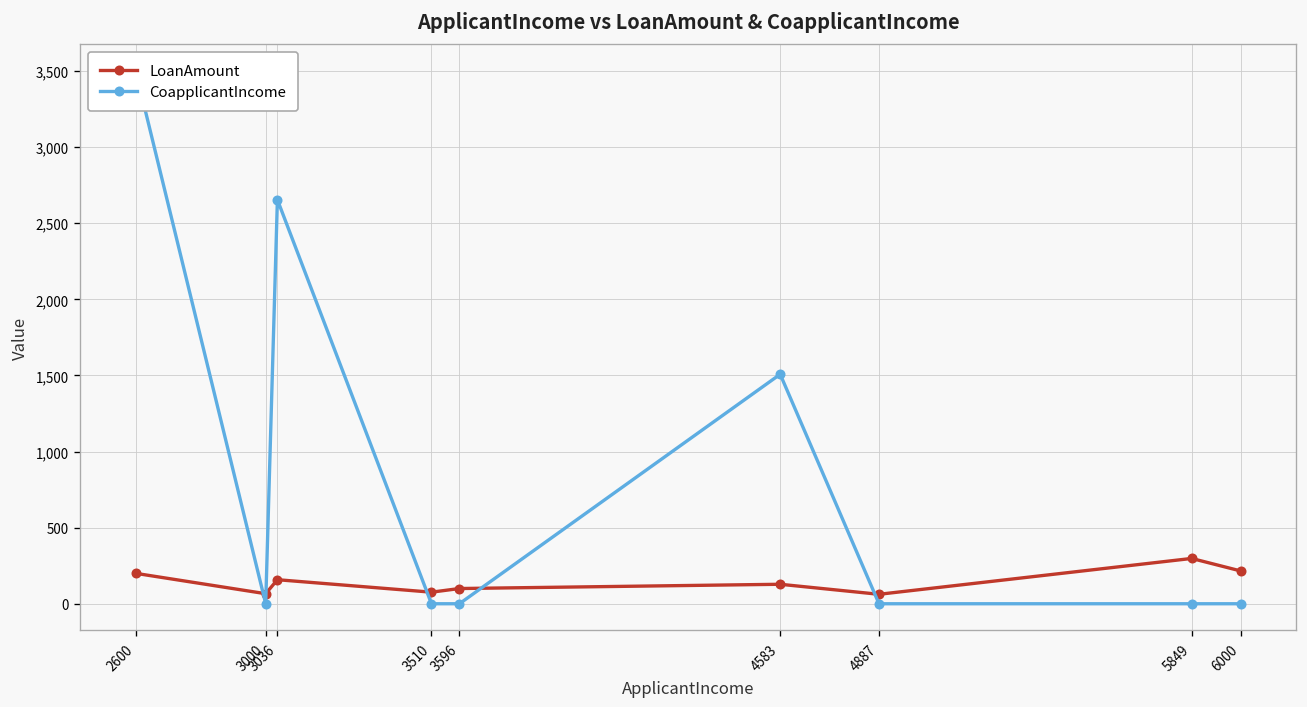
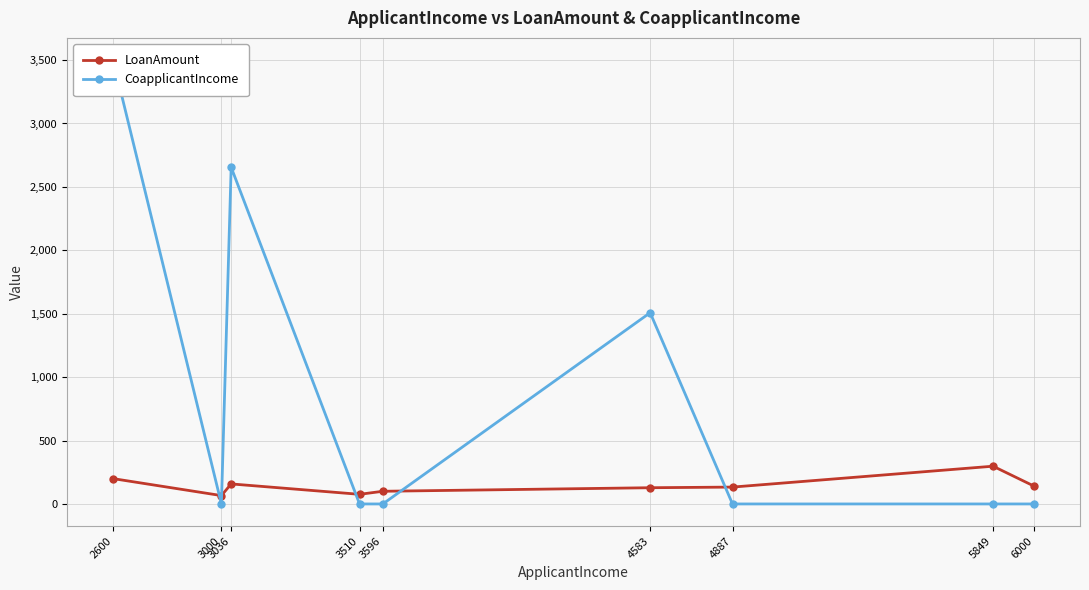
  {
    "LoanAmount": {
      "2600": "200",
      "3000": "70",
      "3036": "160",
      "3510": "80",
      "3596": "100",
      "4583": "130",
-     "4887": "60",
+     "4887": "130",
      "5849": "300",
-     "6000": "220"
+     "6000": "140"
    },
    "CoapplicantIncome": {
      "3000": "0",
      "3036": "2,660",
      "3510": "0",
      "3596": "0",
      "4583": "1,510",
      "4887": "0",
      "5849": "0",
      "6000": "0"
    }
  }
